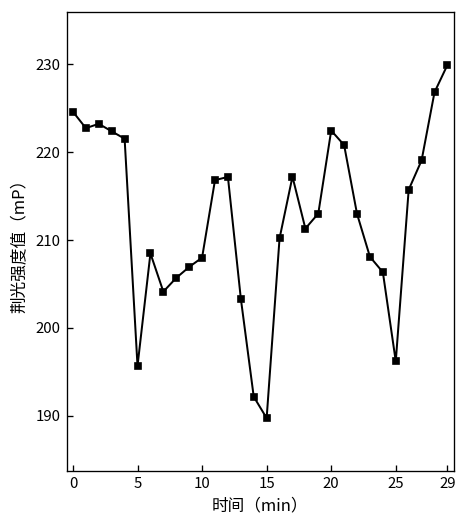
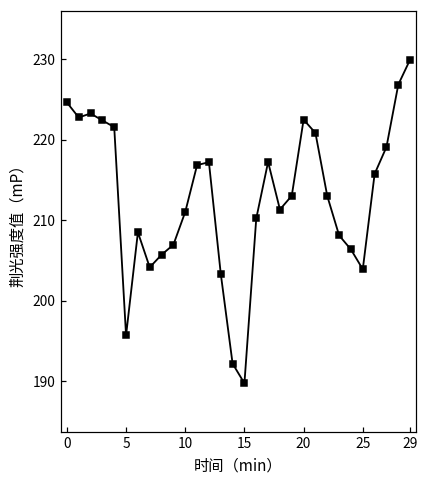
  {
    "0": 225,
    "5": 196,
-   "10": 208,
+   "10": 211,
    "15": 190,
    "20": 222,
-   "25": 196,
+   "25": 204,
    "29": 230
  }
